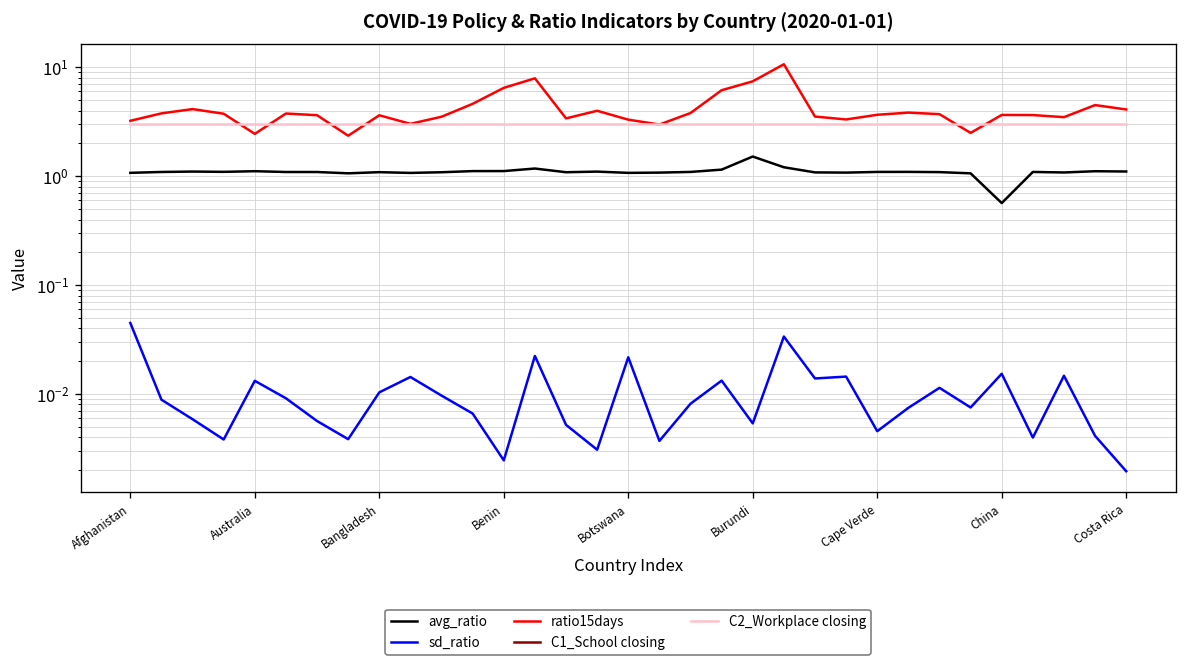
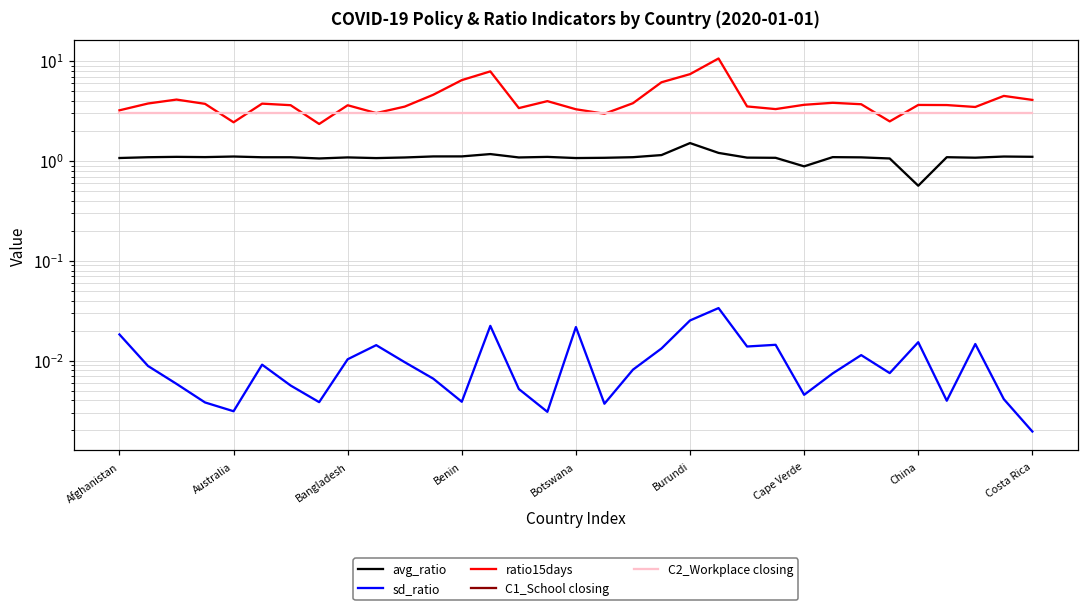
  {
    "avg_ratio": {
      "Afghanistan": 1.1,
      "Australia": 1.1,
      "Bangladesh": 1.1,
      "Benin": 1.1,
      "Botswana": 1.1,
      "Burundi": 1.5,
-     "Cape Verde": 1.1,
+     "Cape Verde": 0.9,
      "China": 0.6,
      "Costa Rica": 1.1
    },
    "sd_ratio": {
-     "Afghanistan": 0.04,
-     "Australia": 0.013,
+     "Afghanistan": 0.018,
+     "Australia": 0.0031,
      "Bangladesh": 0.010,
-     "Benin": 0.0025,
+     "Benin": 0.0039,
      "Botswana": 0.022,
-     "Burundi": 0.005,
+     "Burundi": 0.025,
      "Cape Verde": 0.005,
      "China": 0.015,
      "Costa Rica": 0.0020
    },
    "ratio15days": {
      "Afghanistan": 3.2,
      "Australia": 2.4,
      "Bangladesh": 3.6,
      "Benin": 6,
      "Botswana": 3.3,
      "Burundi": 7,
      "Cape Verde": 3.7,
      "China": 3.7,
      "Costa Rica": 4
    },
    "C2_Workplace closing": {
      "Afghanistan": 3.0,
      "Australia": 3.0,
      "Bangladesh": 3.0,
      "Benin": 3.0,
      "Botswana": 3.0,
      "Burundi": 3.0,
      "Cape Verde": 3.0,
      "China": 3.0,
      "Costa Rica": 3.0
    }
  }
